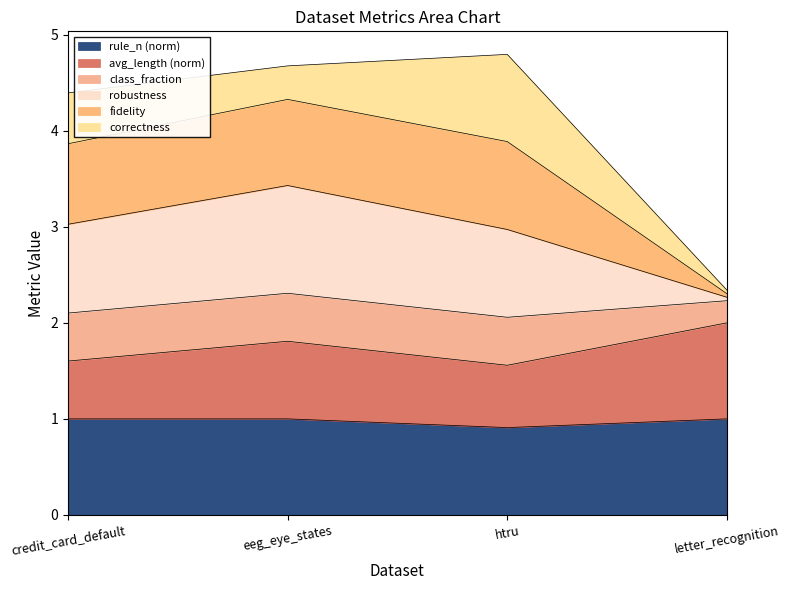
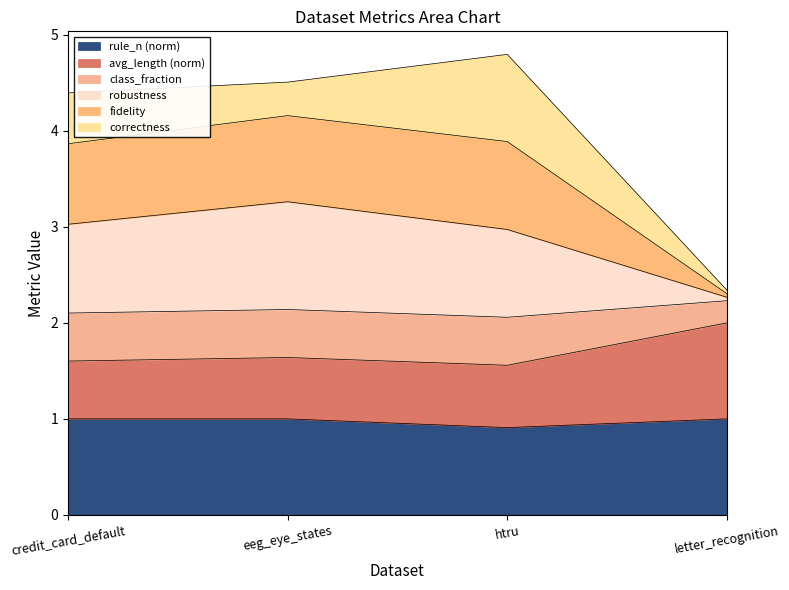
  {
    "rule_n (norm)": {
      "credit_card_default": 1.0,
      "eeg_eye_states": 1.0,
      "htru": 0.9,
      "letter_recognition": 1.0
    },
    "avg_length (norm)": {
      "credit_card_default": 0.6,
-     "eeg_eye_states": 0.8,
+     "eeg_eye_states": 0.6,
      "htru": 0.6,
      "letter_recognition": 1.0
    },
    "robustness": {
      "credit_card_default": 0.9,
      "eeg_eye_states": 1.1,
      "htru": 0.9,
      "letter_recognition": 0.0
    },
    "correctness": {
      "credit_card_default": 0.5,
      "eeg_eye_states": 0.3,
      "htru": 0.9,
      "letter_recognition": 0.0
    }
  }
